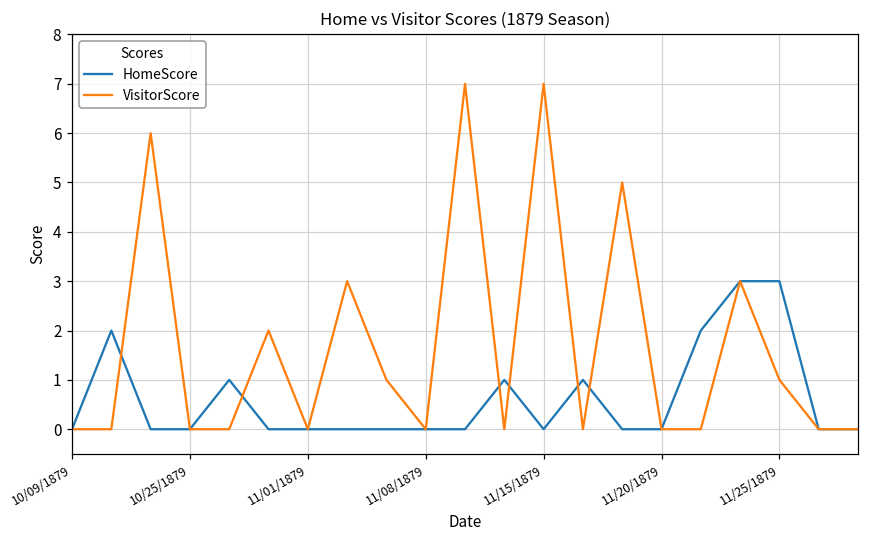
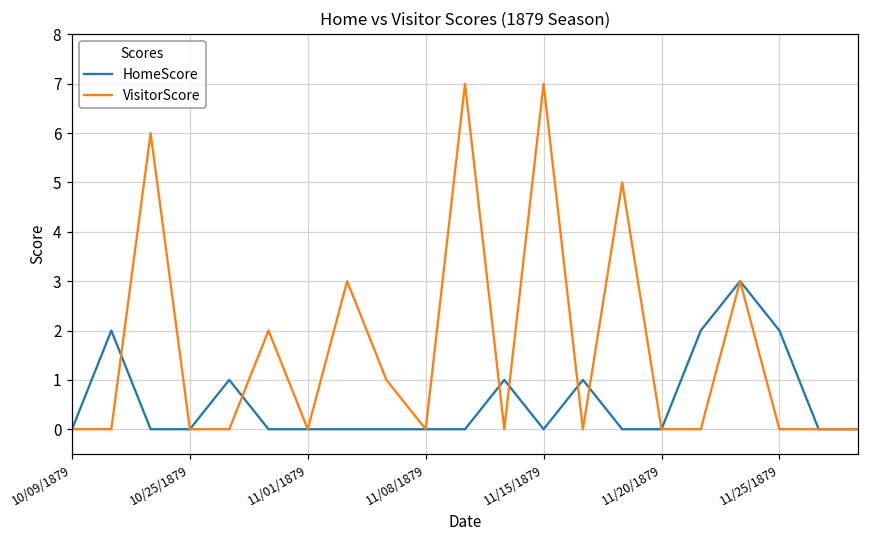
  {
    "HomeScore": {
-     "11/25/1879": 3
+     "11/25/1879": 2
    },
    "VisitorScore": {
-     "11/25/1879": 1
+     "11/25/1879": 0
    }
  }
